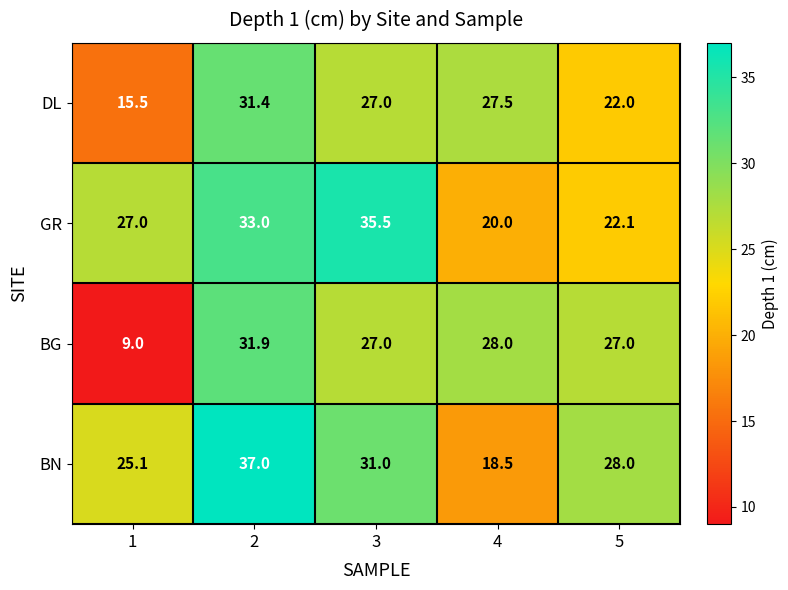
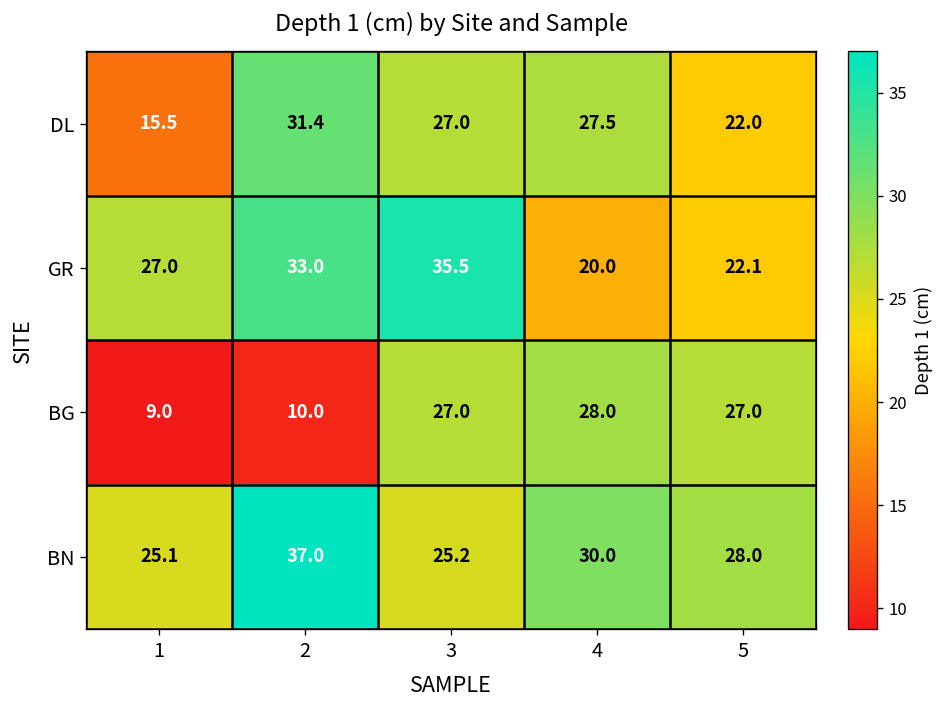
  {
    "DL": {
      "1": 15.5,
      "2": 31.4,
      "3": 27.0,
      "4": 27.5,
      "5": 22.0
    },
    "GR": {
      "1": 27.0,
      "2": 33.0,
      "3": 35.5,
      "4": 20.0,
      "5": 22.1
    },
    "BG": {
      "1": 9.0,
-     "2": 31.9,
+     "2": 10.0,
      "3": 27.0,
      "4": 28.0,
      "5": 27.0
    },
    "BN": {
      "1": 25.1,
      "2": 37.0,
-     "3": 31.0,
-     "4": 18.5,
+     "3": 25.2,
+     "4": 30.0,
      "5": 28.0
    }
  }
